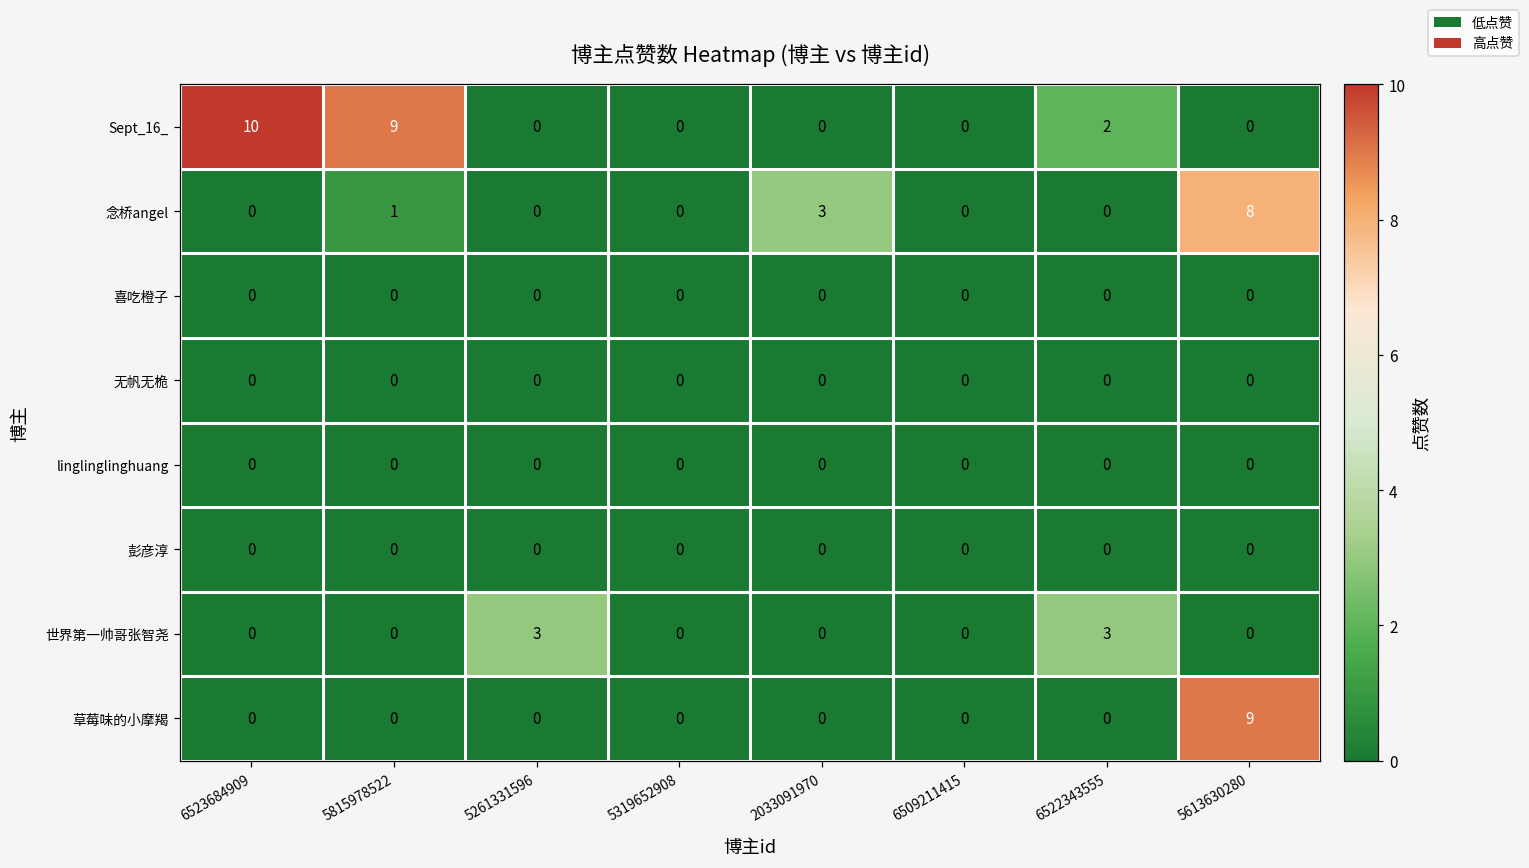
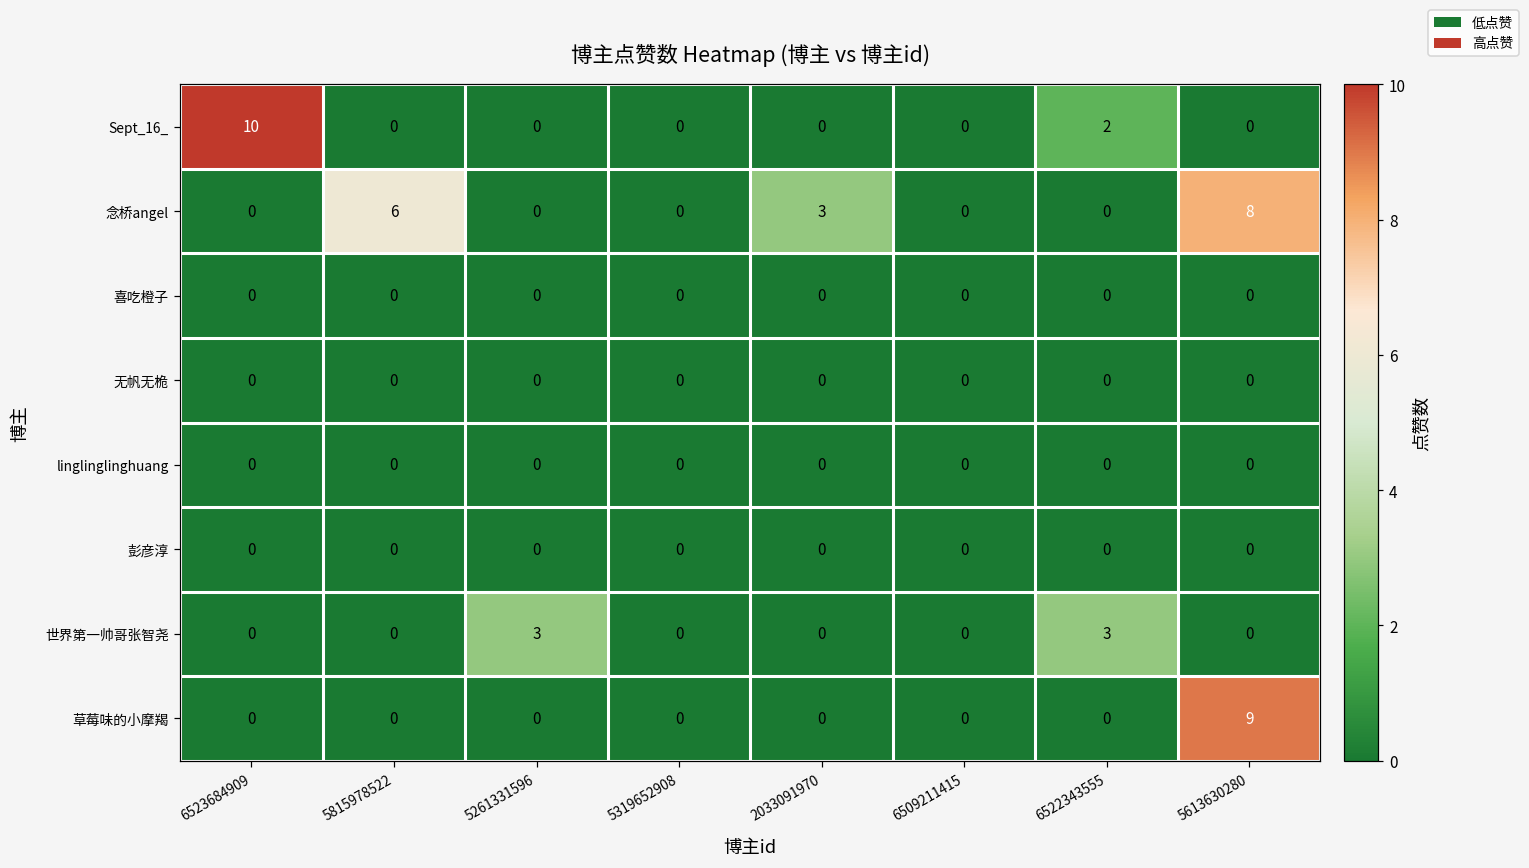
  {
    "Sept_16_": {
      "6523684909": 10,
-     "5815978522": 9,
+     "5815978522": 0,
      "5261331596": 0,
      "5319652908": 0,
      "2033091970": 0,
      "6509211415": 0,
      "6522343555": 2,
      "5613630280": 0
    },
    "念桥angel": {
      "6523684909": 0,
-     "5815978522": 1,
+     "5815978522": 6,
      "5261331596": 0,
      "5319652908": 0,
      "2033091970": 3,
      "6509211415": 0,
      "6522343555": 0,
      "5613630280": 8
    },
    "喜吃橙子": {
      "6523684909": 0,
      "5815978522": 0,
      "5261331596": 0,
      "5319652908": 0,
      "2033091970": 0,
      "6509211415": 0,
      "6522343555": 0,
      "5613630280": 0
    },
    "无帆无桅": {
      "6523684909": 0,
      "5815978522": 0,
      "5261331596": 0,
      "5319652908": 0,
      "2033091970": 0,
      "6509211415": 0,
      "6522343555": 0,
      "5613630280": 0
    },
    "linglinglinghuang": {
      "6523684909": 0,
      "5815978522": 0,
      "5261331596": 0,
      "5319652908": 0,
      "2033091970": 0,
      "6509211415": 0,
      "6522343555": 0,
      "5613630280": 0
    },
    "彭彦淳": {
      "6523684909": 0,
      "5815978522": 0,
      "5261331596": 0,
      "5319652908": 0,
      "2033091970": 0,
      "6509211415": 0,
      "6522343555": 0,
      "5613630280": 0
    },
    "世界第一帅哥张智尧": {
      "6523684909": 0,
      "5815978522": 0,
      "5261331596": 3,
      "5319652908": 0,
      "2033091970": 0,
      "6509211415": 0,
      "6522343555": 3,
      "5613630280": 0
    },
    "草莓味的小摩羯": {
      "6523684909": 0,
      "5815978522": 0,
      "5261331596": 0,
      "5319652908": 0,
      "2033091970": 0,
      "6509211415": 0,
      "6522343555": 0,
      "5613630280": 9
    }
  }
